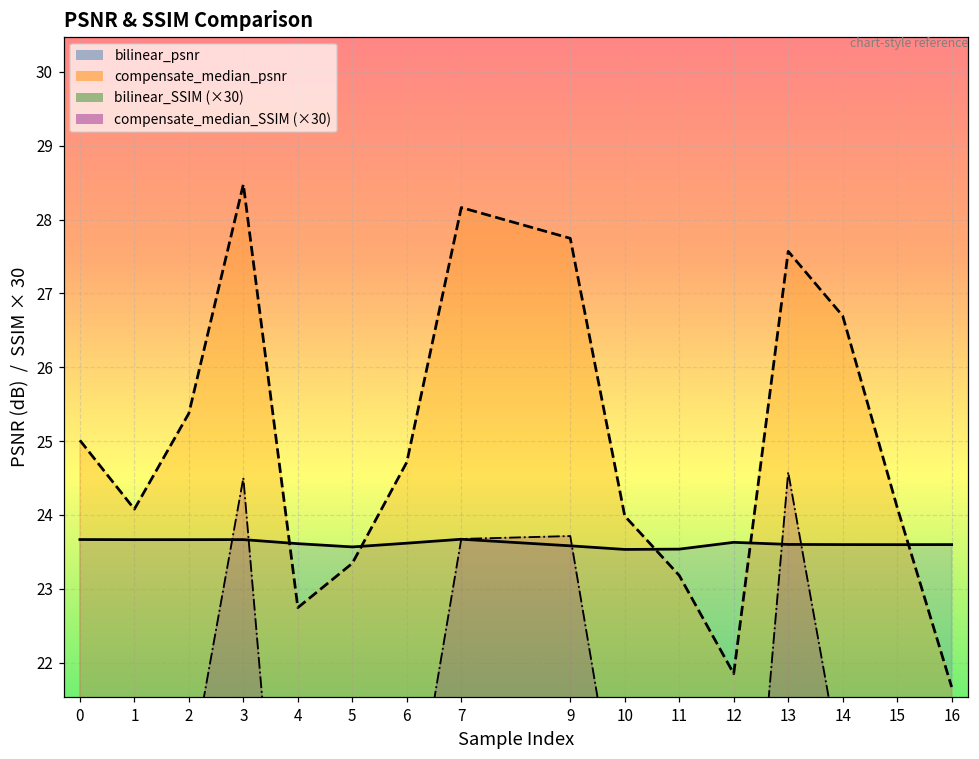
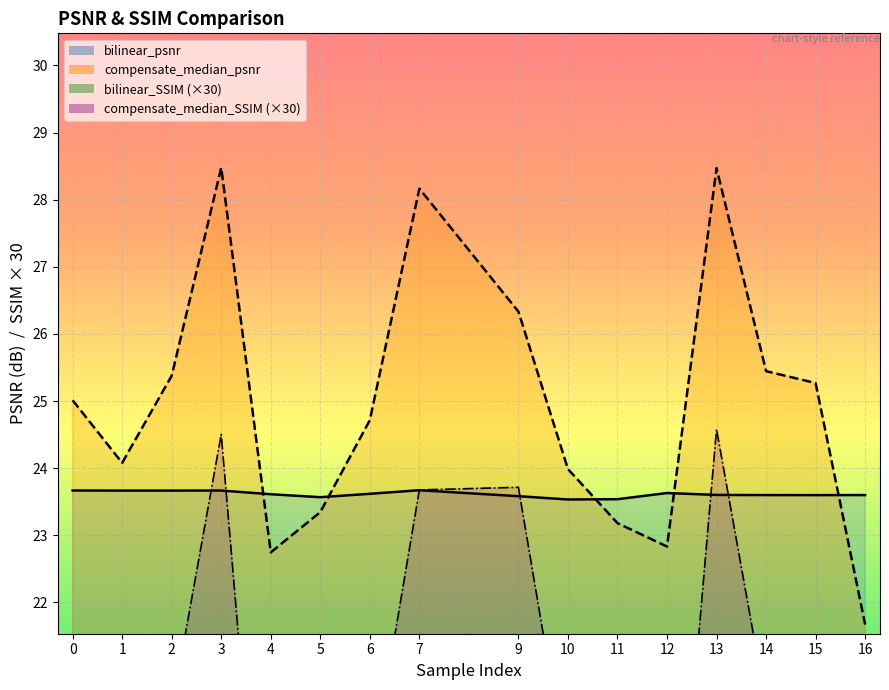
  {
    "compensate_median_psnr": {
      "0": 25.0,
      "1": 24.1,
      "2": 25.4,
      "3": 28.5,
      "4": 22.7,
      "5": 23.3,
      "6": 24.7,
      "7": 28.2,
-     "9": 27.7,
+     "9": 26.3,
      "10": 24.0,
      "11": 23.2,
-     "12": 21.9,
-     "13": 27.6,
-     "14": 26.7,
-     "15": 24.1,
+     "12": 22.8,
+     "13": 28.5,
+     "14": 25.4,
+     "15": 25.3,
      "16": 21.7
    }
  }
